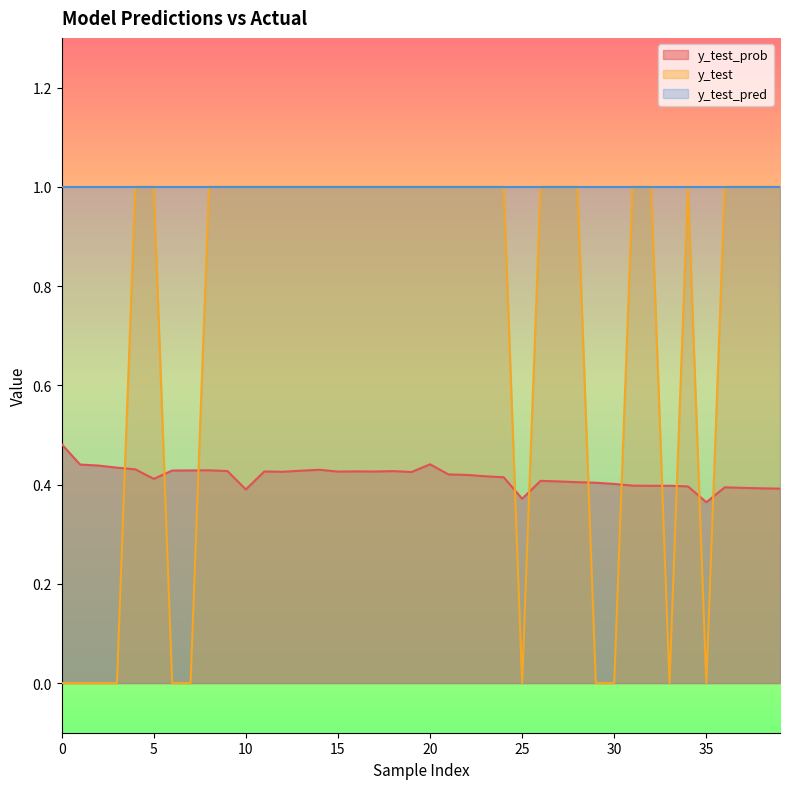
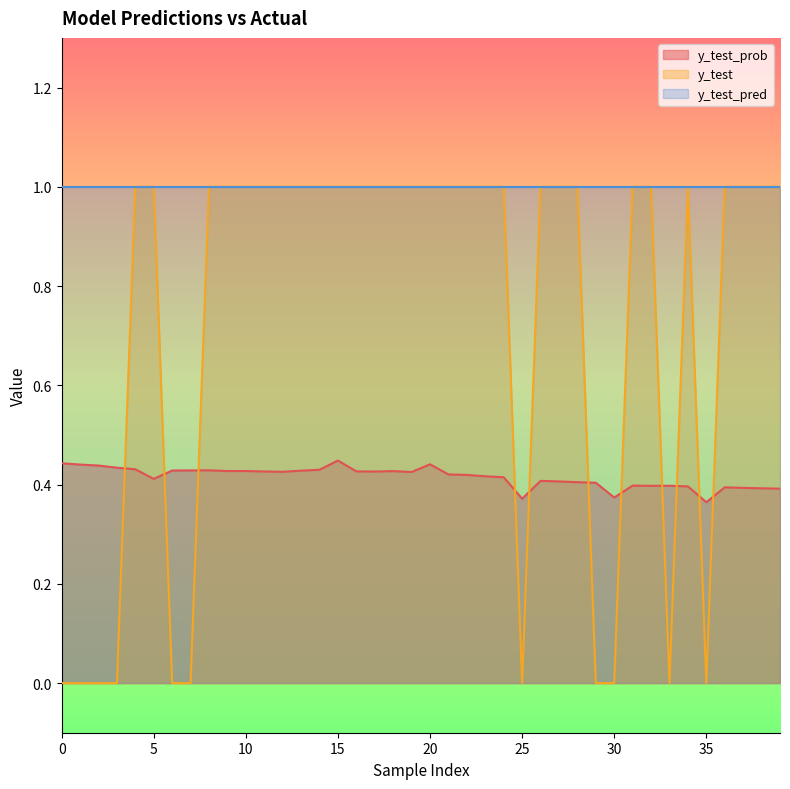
  {
    "y_test_prob": {
-     "0": 0.48,
+     "0": 0.44,
      "5": 0.41,
-     "10": 0.39,
-     "15": 0.43,
+     "10": 0.43,
+     "15": 0.45,
      "20": 0.44,
      "25": 0.37,
-     "30": 0.40,
+     "30": 0.37,
      "35": 0.36
    },
    "y_test": {
      "0": 0.00,
      "25": 0.00,
      "30": 0.00,
      "35": 0.00
    },
    "y_test_pred": {
      "0": 1.00,
      "25": 1.00,
      "30": 1.00,
      "35": 1.00
    }
  }
